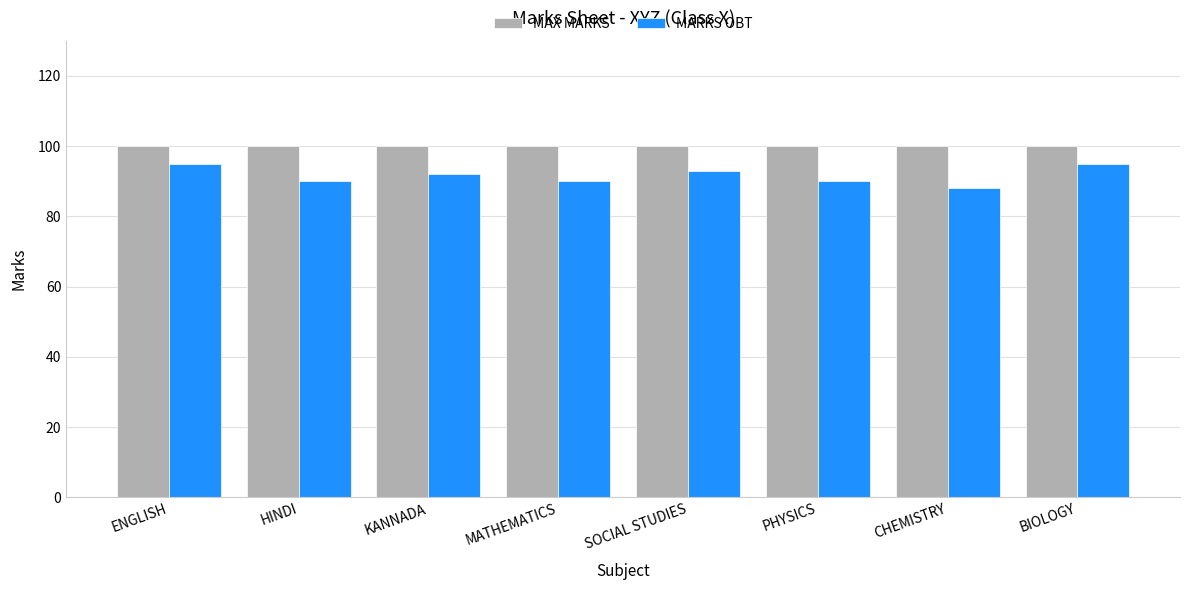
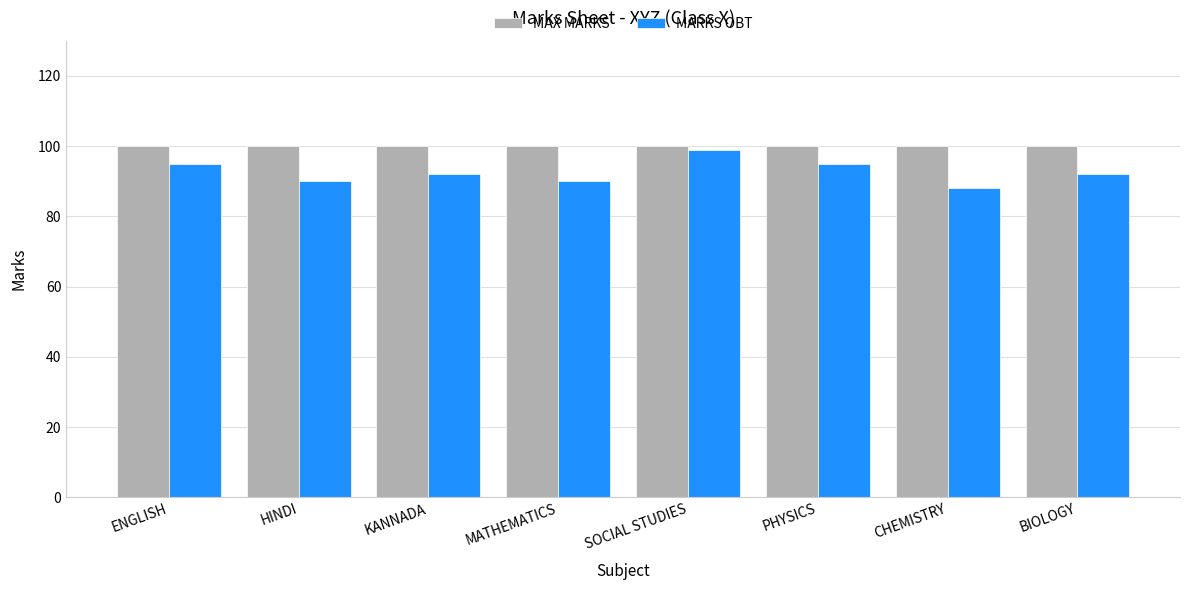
  {
    "MAX MARKS": {
      "ENGLISH": 100,
      "HINDI": 100,
      "KANNADA": 100,
      "MATHEMATICS": 100,
      "SOCIAL STUDIES": 100,
      "PHYSICS": 100,
      "CHEMISTRY": 100,
      "BIOLOGY": 100
    },
    "MARKS OBT": {
      "ENGLISH": 95,
      "HINDI": 90,
      "KANNADA": 92,
      "MATHEMATICS": 90,
-     "SOCIAL STUDIES": 93,
-     "PHYSICS": 90,
+     "SOCIAL STUDIES": 99,
+     "PHYSICS": 95,
      "CHEMISTRY": 88,
-     "BIOLOGY": 95
+     "BIOLOGY": 92
    }
  }
